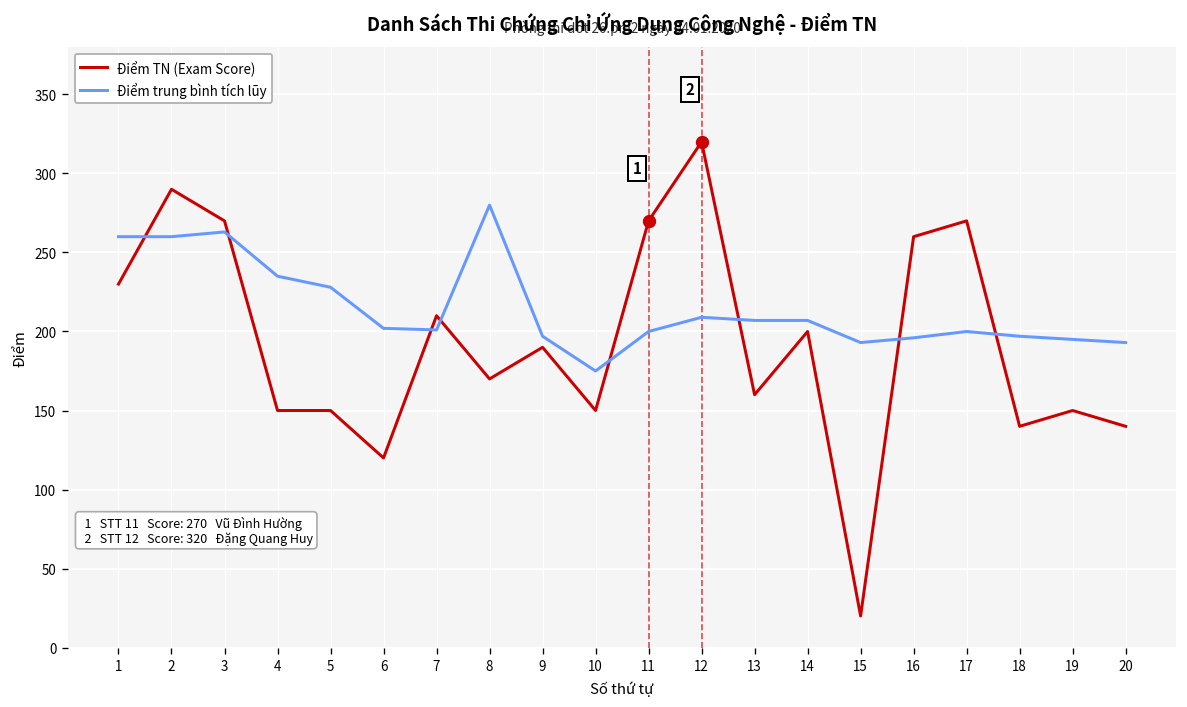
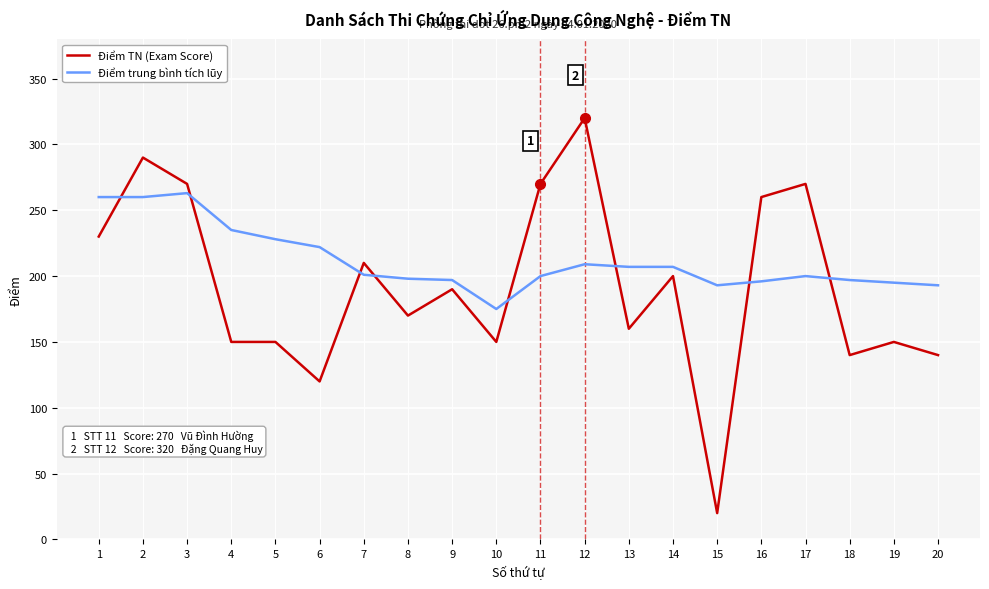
  {
    "Điểm trung bình tích lũy": {
      "1": 260,
      "2": 260,
      "3": 263,
      "4": 235,
      "5": 228,
-     "6": 202,
+     "6": 222,
      "7": 201,
-     "8": 280,
+     "8": 198,
      "9": 197,
      "10": 175,
      "11": 200,
      "12": 209,
      "13": 207,
      "14": 207,
      "15": 193,
      "16": 196,
      "17": 200,
      "18": 197,
      "19": 195,
      "20": 193
    }
  }
